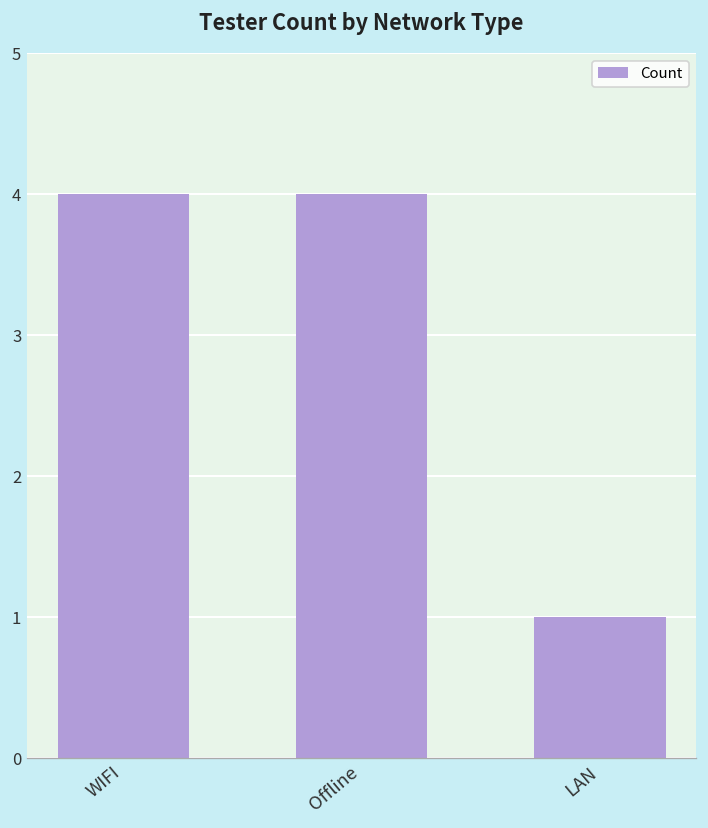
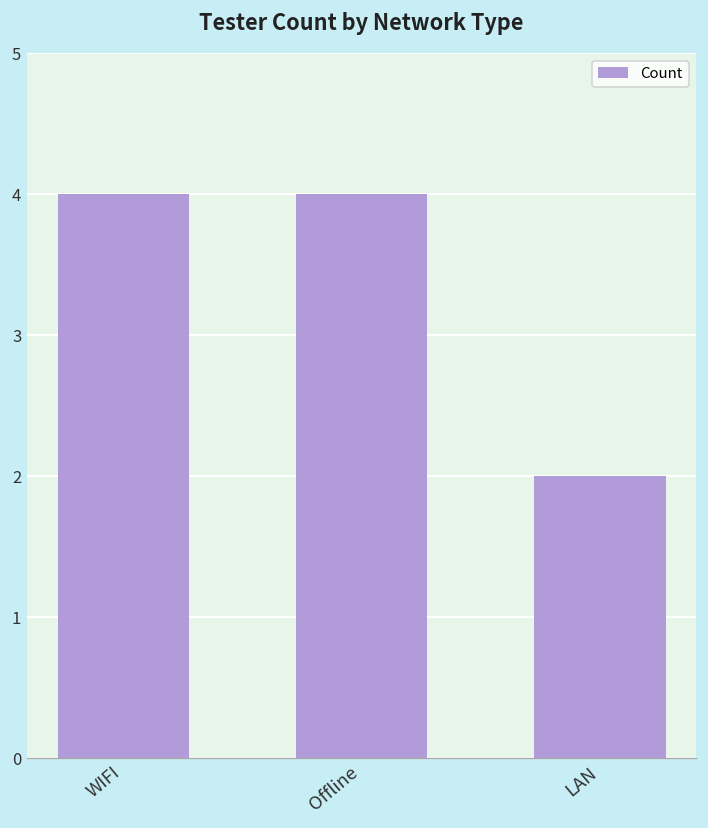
  {
    "WIFI": 4,
    "Offline": 4,
-   "LAN": 1
+   "LAN": 2
  }
